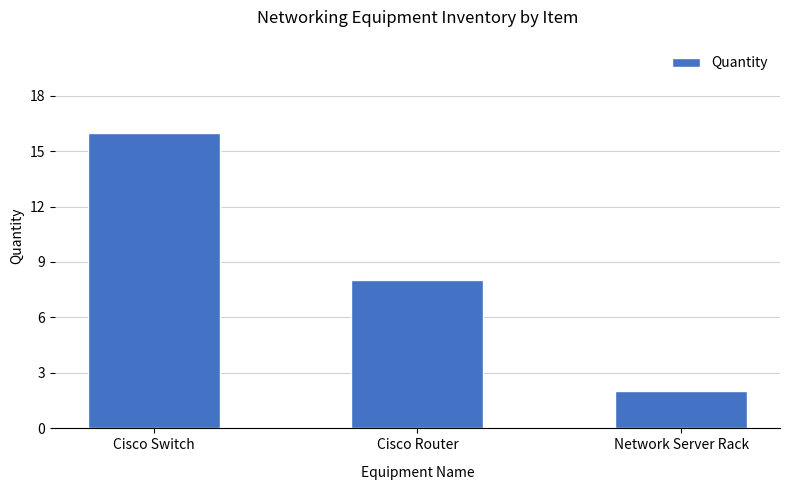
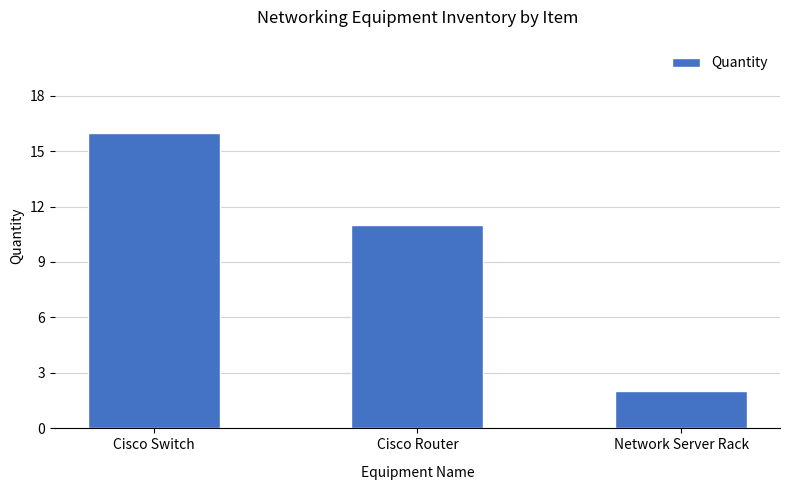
  {
    "Cisco Switch": 16,
-   "Cisco Router": 8,
+   "Cisco Router": 11,
    "Network Server Rack": 2
  }
